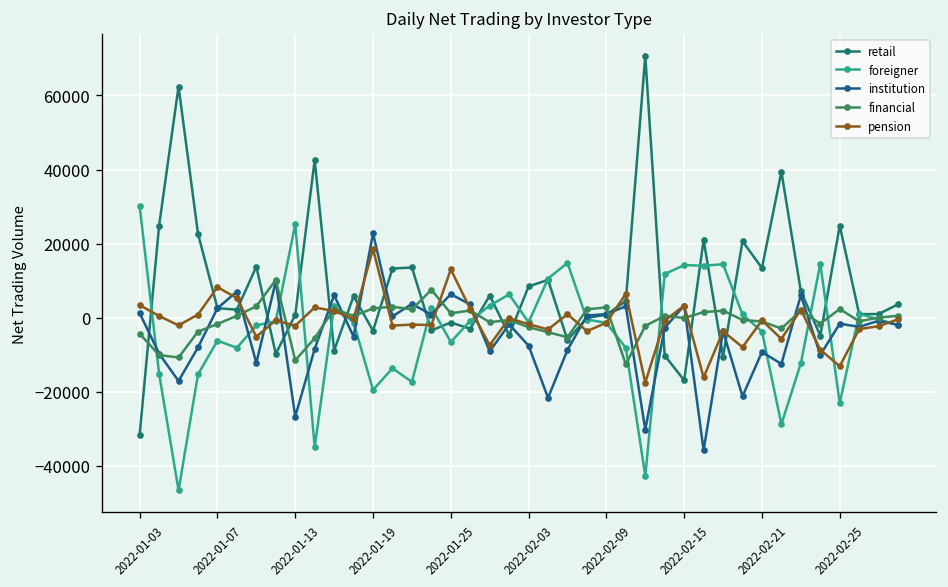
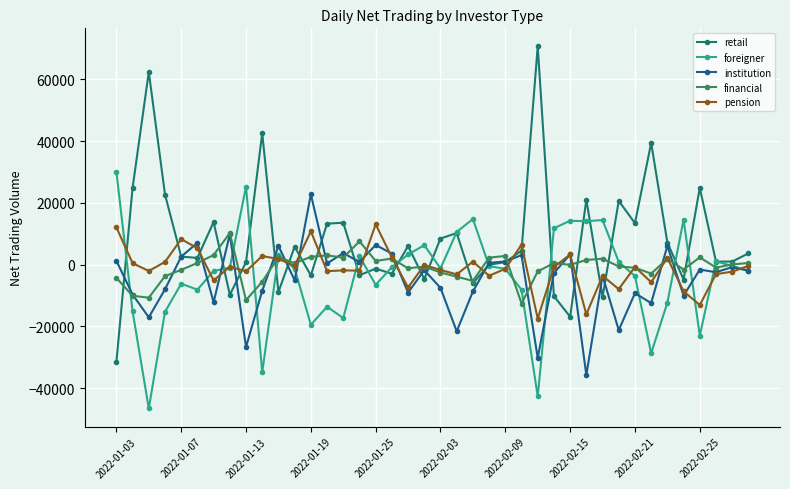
  {
    "pension": {
-     "2022-01-03": 3000,
+     "2022-01-03": 12000,
      "2022-01-07": 8000,
      "2022-01-13": -2000,
-     "2022-01-19": 19000,
+     "2022-01-19": 11000,
      "2022-01-25": 13000,
      "2022-02-25": -13000
    }
  }
